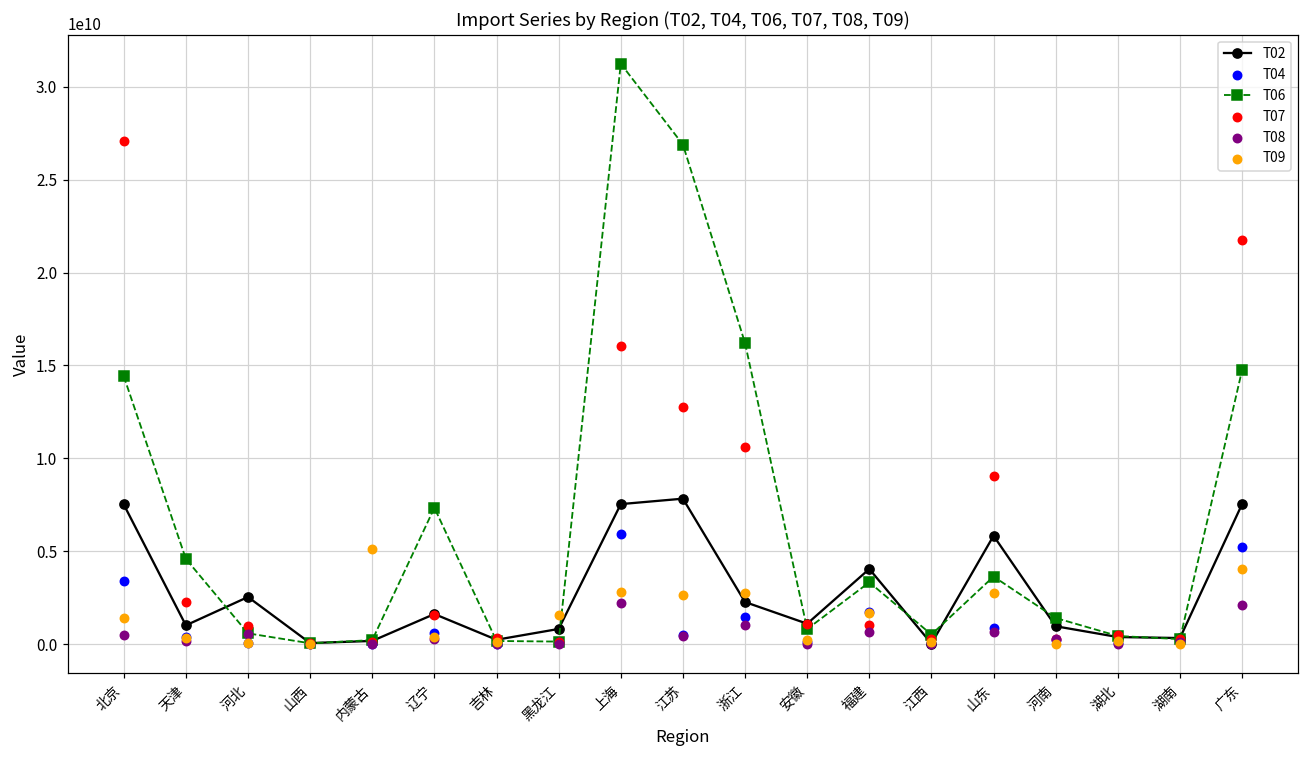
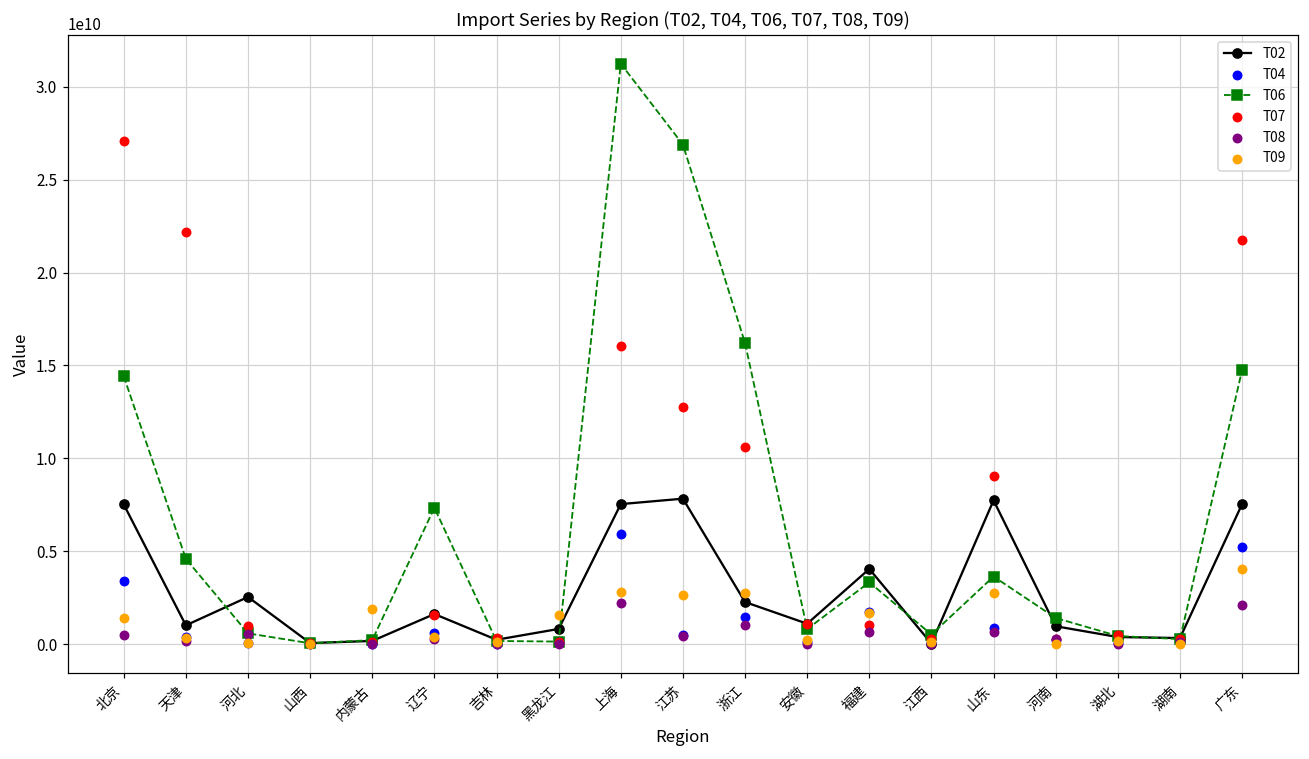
  {
    "T02": {
      "北京": 7500000000,
      "天津": 1000000000,
      "河北": 2500000000,
      "黑龙江": 800000000,
      "上海": 7500000000,
      "江苏": 7800000000,
      "浙江": 2300000000,
      "福建": 4000000000,
-     "山东": 5800000000,
+     "山东": 7700000000,
      "河南": 1000000000,
      "广东": 7500000000
    },
    "T06": {
      "北京": 14400000000,
      "天津": 4600000000,
      "辽宁": 7300000000,
      "上海": 31200000000,
      "江苏": 26900000000,
      "浙江": 16200000000,
      "安徽": 800000000,
      "福建": 3300000000,
      "江西": 500000000,
      "山东": 3600000000,
      "河南": 1400000000,
      "广东": 14800000000
    },
    "T07": {
-     "天津": 2300000000
+     "天津": 22200000000
    },
    "T09": {
-     "内蒙古": 5100000000
+     "内蒙古": 1900000000
    }
  }
